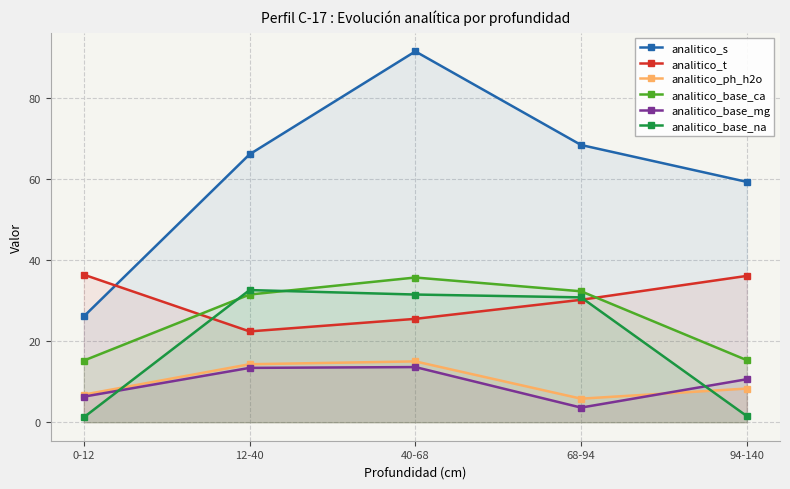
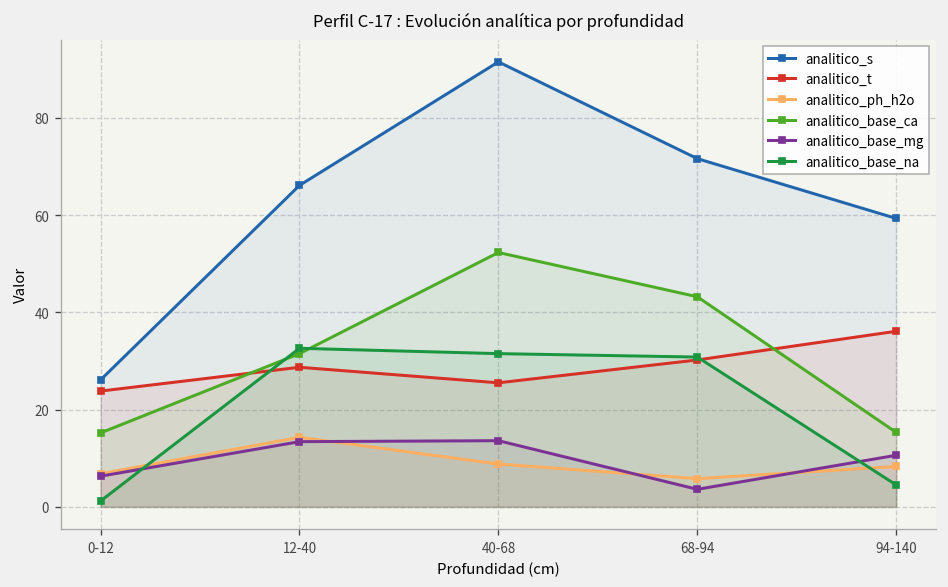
  {
    "analitico_s": {
      "0-12": 26,
      "12-40": 66,
      "40-68": 92,
-     "68-94": 68,
+     "68-94": 72,
      "94-140": 59
    },
    "analitico_t": {
-     "0-12": 36,
-     "12-40": 22,
+     "0-12": 24,
+     "12-40": 29,
      "40-68": 26,
      "94-140": 36
    },
    "analitico_ph_h2o": {
      "12-40": 14,
-     "40-68": 15,
+     "40-68": 9,
      "68-94": 6,
      "94-140": 8
    },
    "analitico_base_ca": {
      "0-12": 15,
      "12-40": 32,
-     "40-68": 36,
-     "68-94": 32,
+     "40-68": 52,
+     "68-94": 43,
      "94-140": 15
    },
    "analitico_base_mg": {
      "12-40": 13,
      "40-68": 14,
      "68-94": 4,
      "94-140": 11
    },
    "analitico_base_na": {
      "0-12": 1,
      "12-40": 33,
      "40-68": 32,
-     "94-140": 2
+     "94-140": 5
    }
  }
